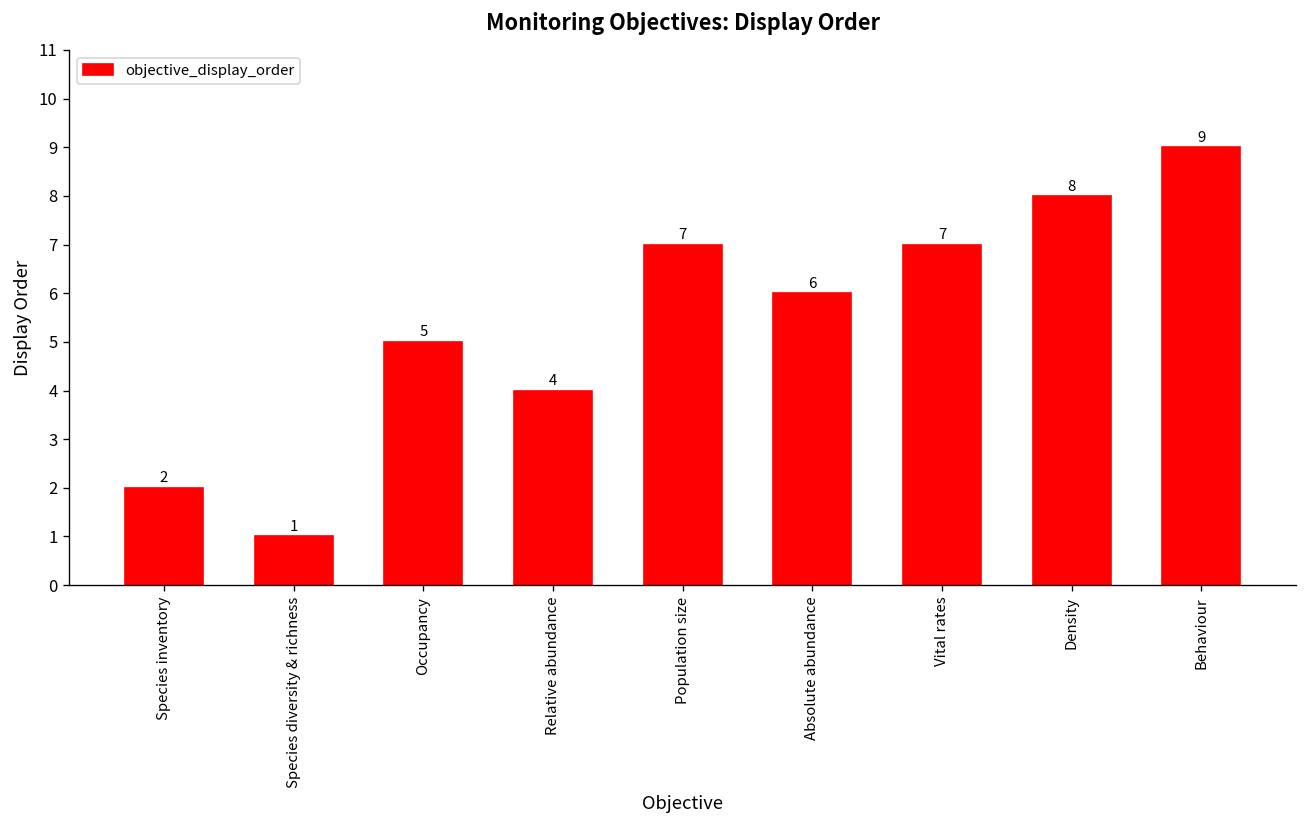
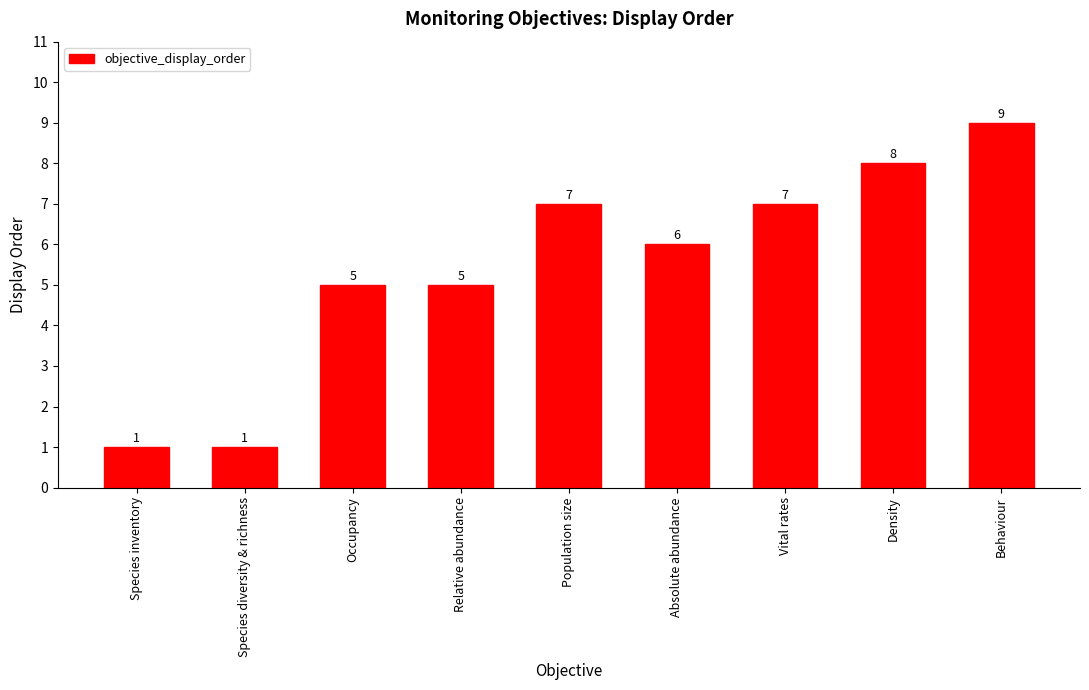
  {
-   "Species inventory": 2,
+   "Species inventory": 1,
    "Species diversity & richness": 1,
    "Occupancy": 5,
-   "Relative abundance": 4,
+   "Relative abundance": 5,
    "Population size": 7,
    "Absolute abundance": 6,
    "Vital rates": 7,
    "Density": 8,
    "Behaviour": 9
  }
